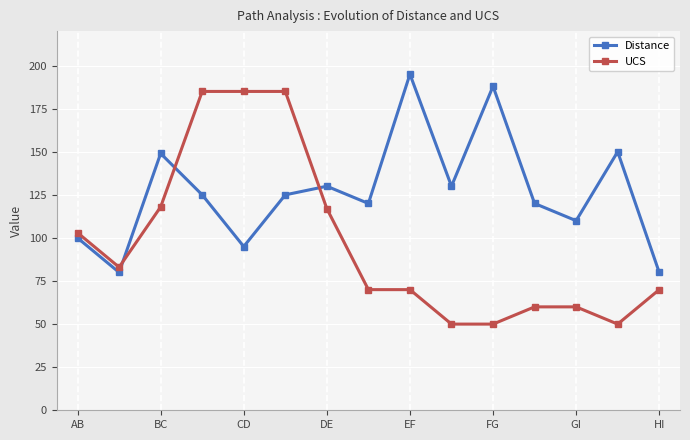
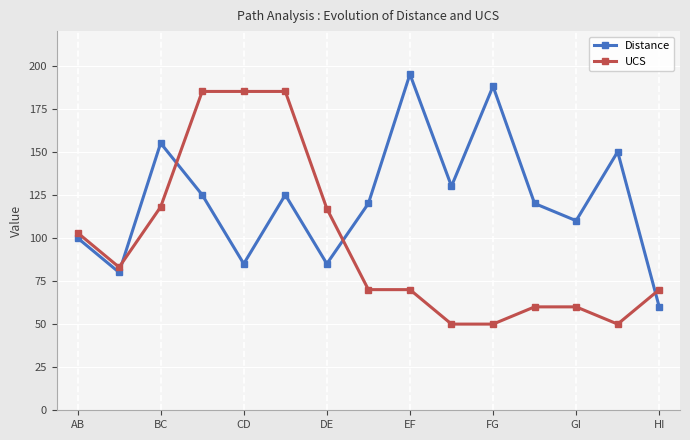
  {
    "Distance": {
      "AB": 100,
-     "BC": 149,
-     "CD": 95,
-     "DE": 130,
+     "BC": 155,
+     "CD": 85,
+     "DE": 85,
      "EF": 195,
      "FG": 188,
      "GI": 110,
-     "HI": 80
+     "HI": 60
    },
    "UCS": {
      "AB": 103,
      "BC": 118,
      "CD": 185,
      "DE": 117,
      "EF": 70,
      "FG": 50,
      "GI": 60,
      "HI": 70
    }
  }
